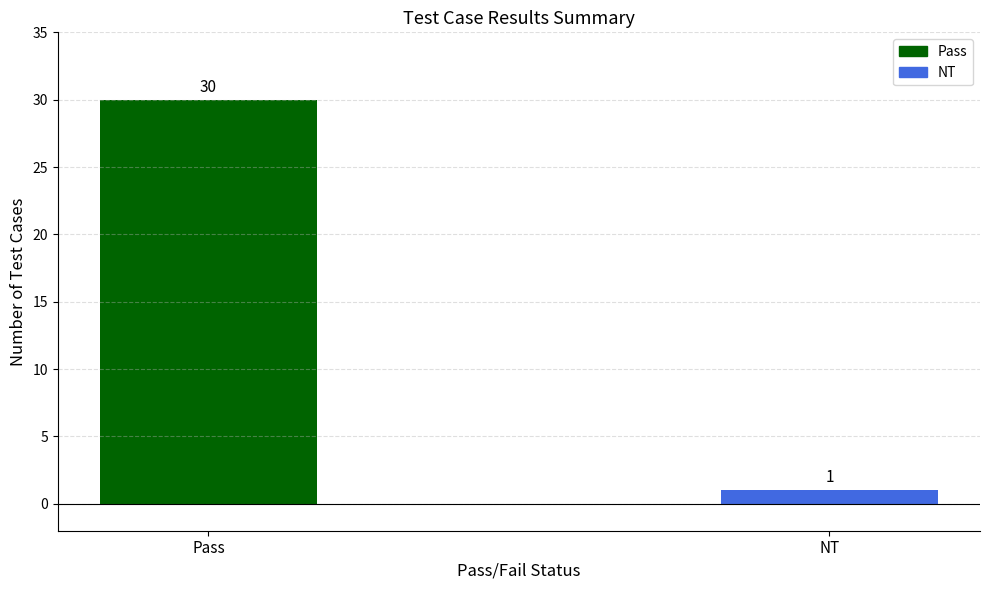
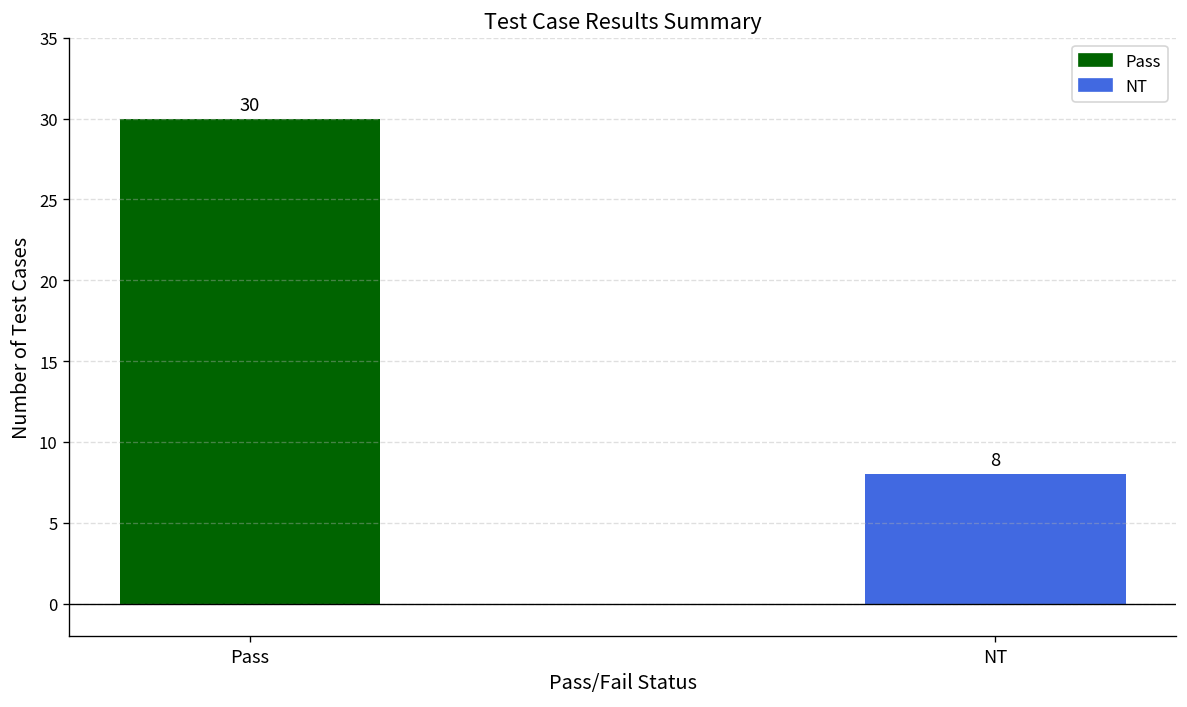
  {
    "Pass": 30,
-   "NT": 1
+   "NT": 8
  }
